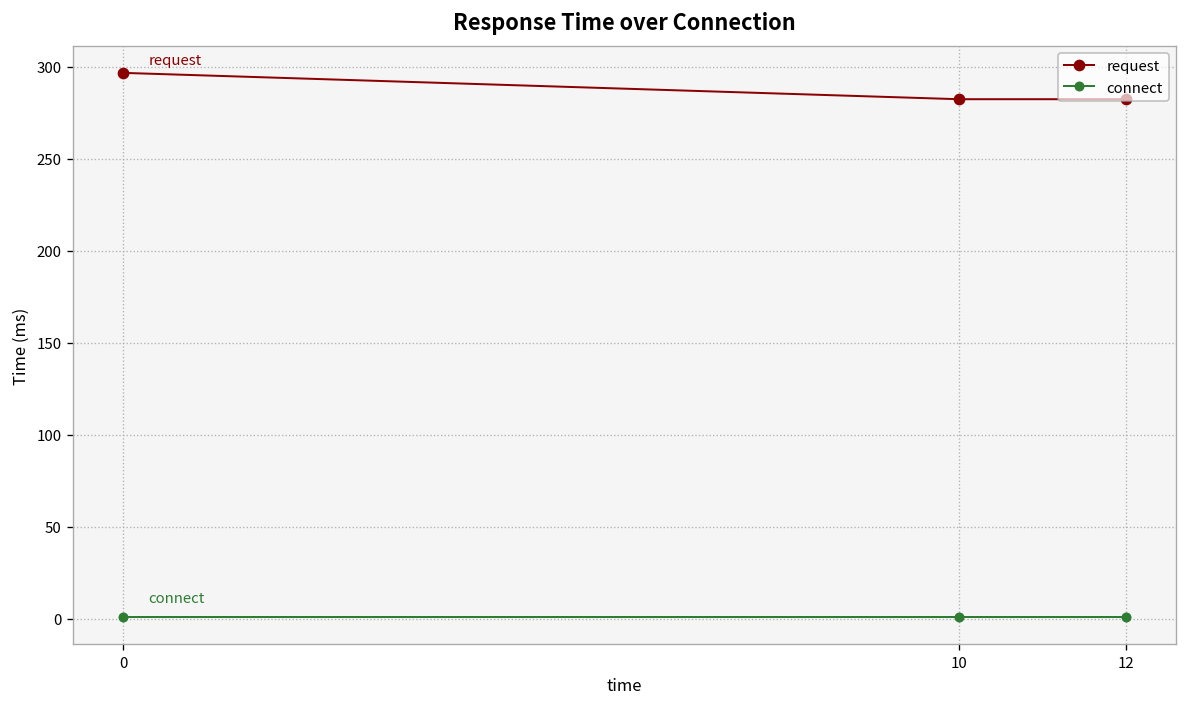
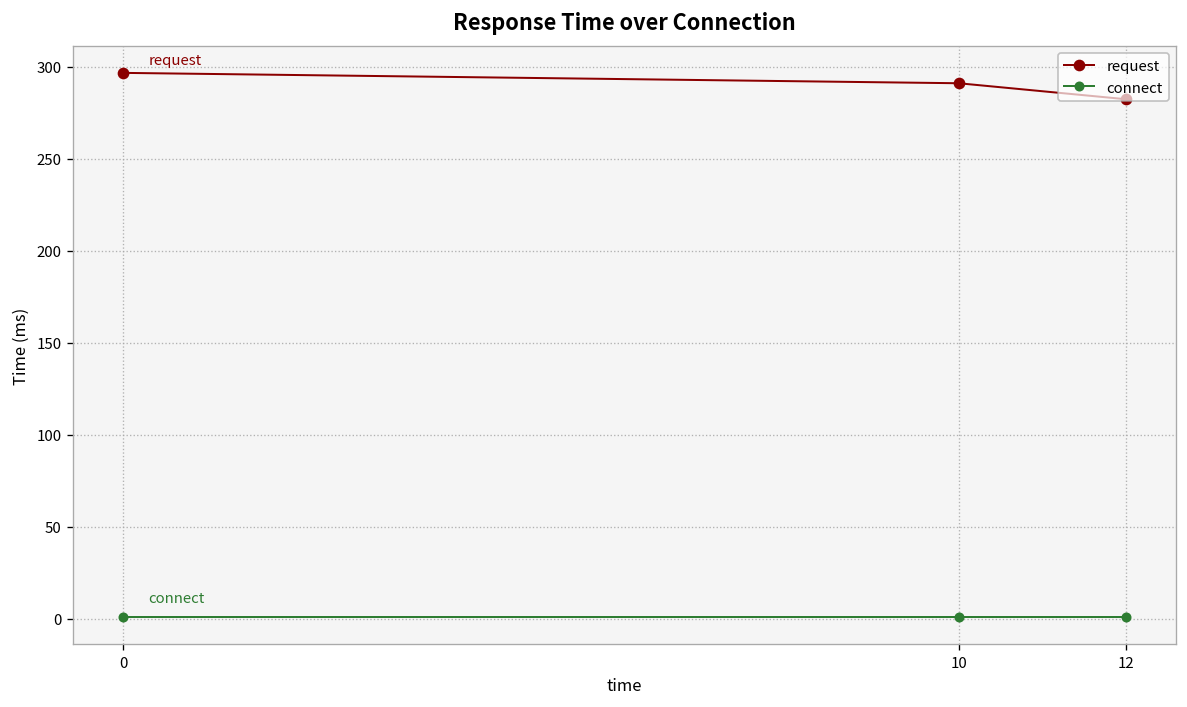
  {
    "request": {
      "0": 297,
-     "10": 282
+     "10": 291
    },
    "connect": {
      "0": 1,
      "10": 1,
      "12": 1
    }
  }
